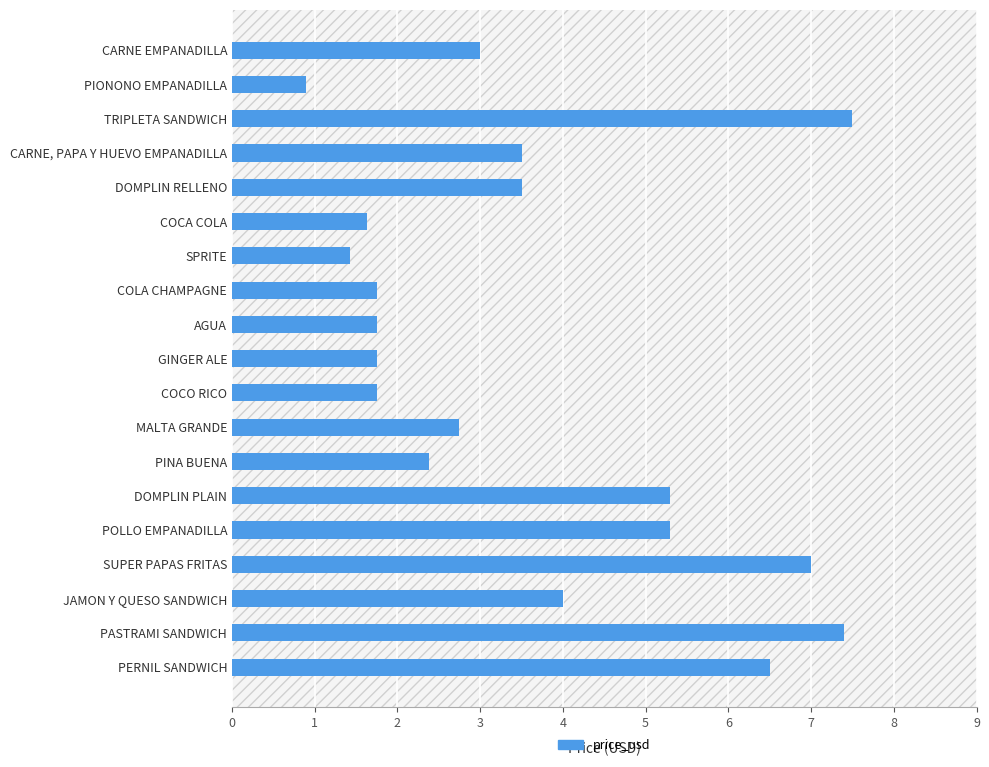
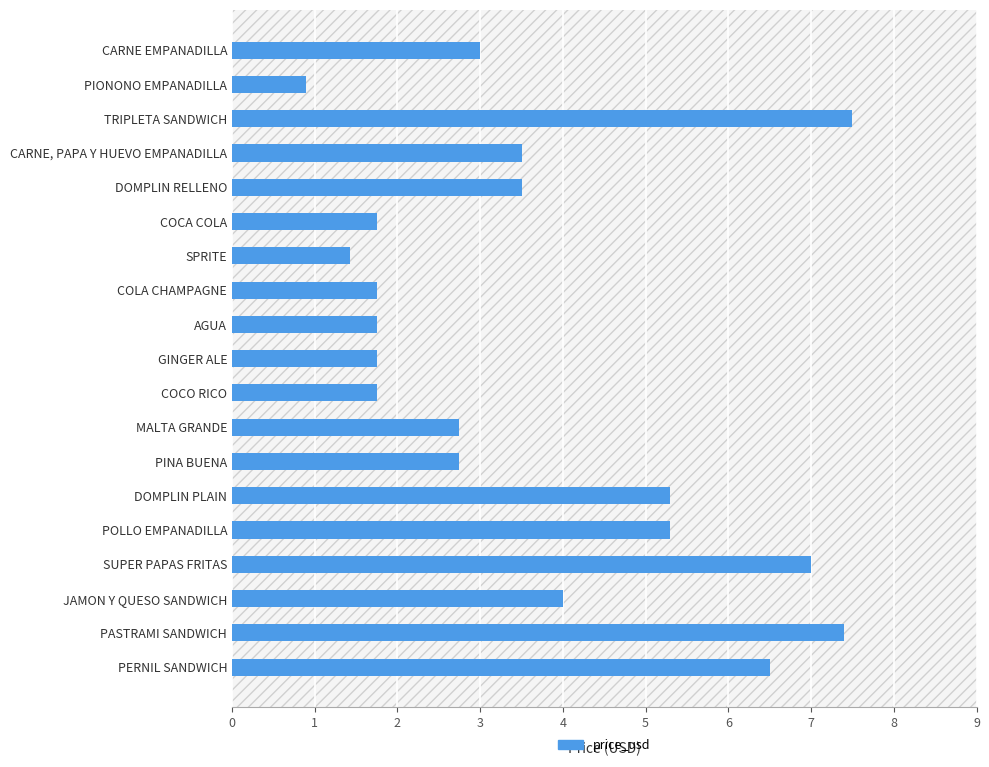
  {
    "CARNE EMPANADILLA": 3.0,
    "PIONONO EMPANADILLA": 0.9,
    "TRIPLETA SANDWICH": 7.5,
    "CARNE, PAPA Y HUEVO EMPANADILLA": 3.5,
    "DOMPLIN RELLENO": 3.5,
-   "COCA COLA": 1.6,
+   "COCA COLA": 1.8,
    "SPRITE": 1.4,
    "COLA CHAMPAGNE": 1.8,
    "AGUA": 1.8,
    "GINGER ALE": 1.8,
    "COCO RICO": 1.8,
    "MALTA GRANDE": 2.8,
-   "PINA BUENA": 2.4,
+   "PINA BUENA": 2.8,
    "DOMPLIN PLAIN": 5.3,
    "POLLO EMPANADILLA": 5.3,
    "SUPER PAPAS FRITAS": 7.0,
    "JAMON Y QUESO SANDWICH": 4.0,
    "PASTRAMI SANDWICH": 7.4,
    "PERNIL SANDWICH": 6.5
  }
